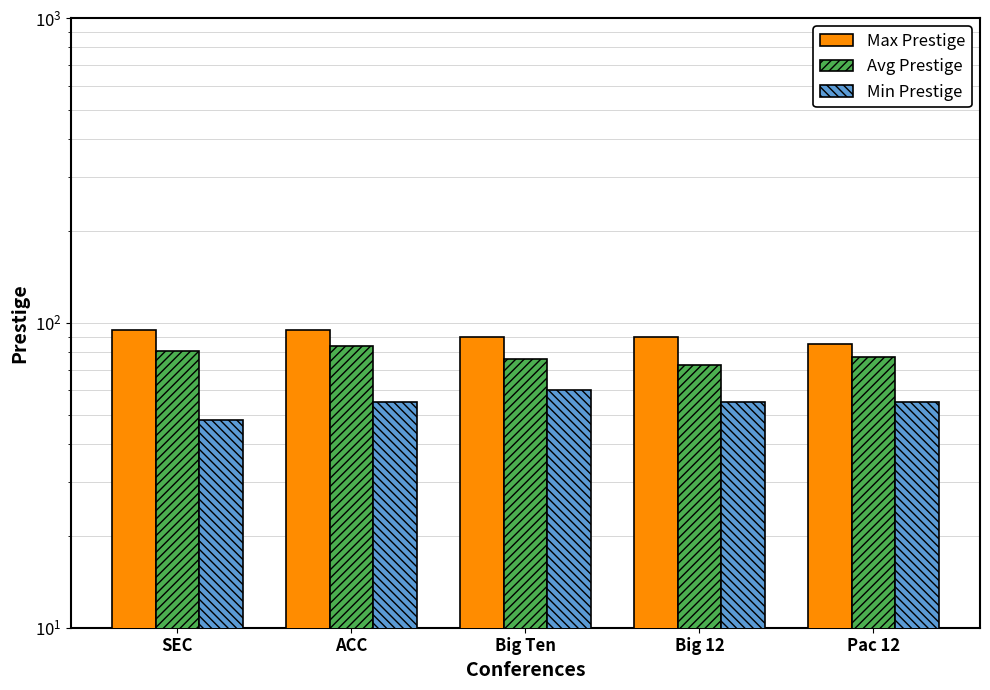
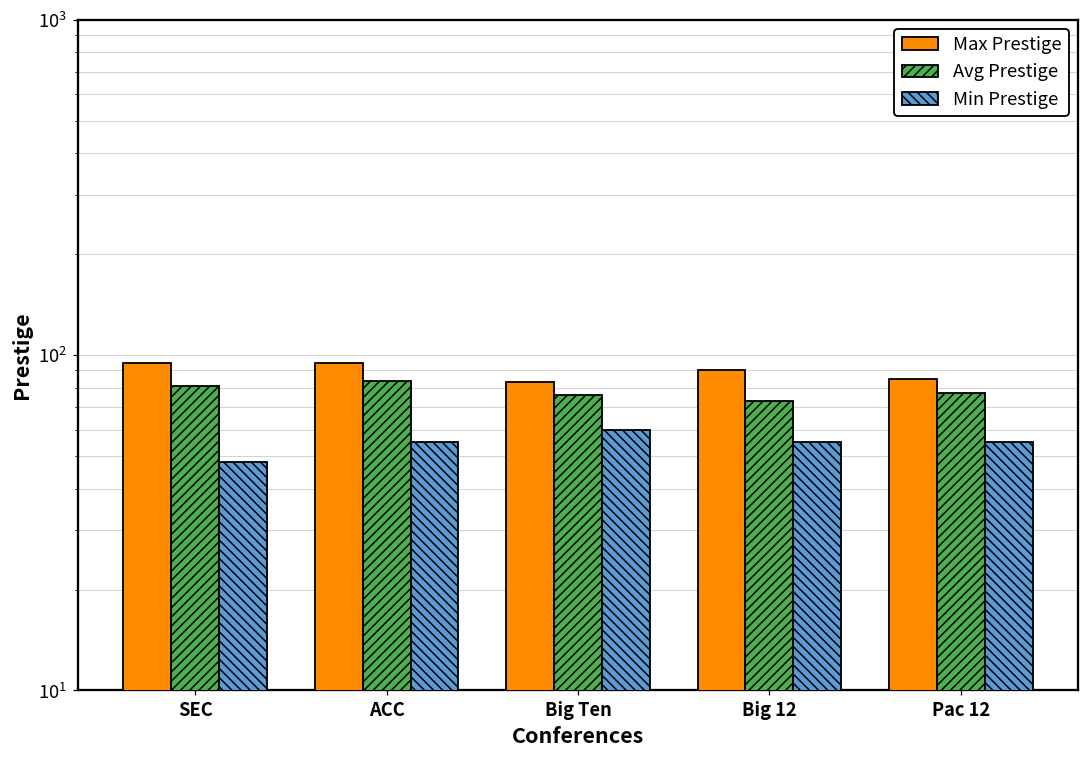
  {
    "Max Prestige": {
      "SEC": 95,
      "ACC": 95,
-     "Big Ten": 90,
+     "Big Ten": 83,
      "Big 12": 90,
      "Pac 12": 85
    },
    "Avg Prestige": {
      "SEC": 81,
      "ACC": 84,
      "Big Ten": 76,
      "Big 12": 73,
      "Pac 12": 77
    },
    "Min Prestige": {
      "SEC": 48,
      "ACC": 55,
      "Big Ten": 60,
      "Big 12": 55,
      "Pac 12": 55
    }
  }
